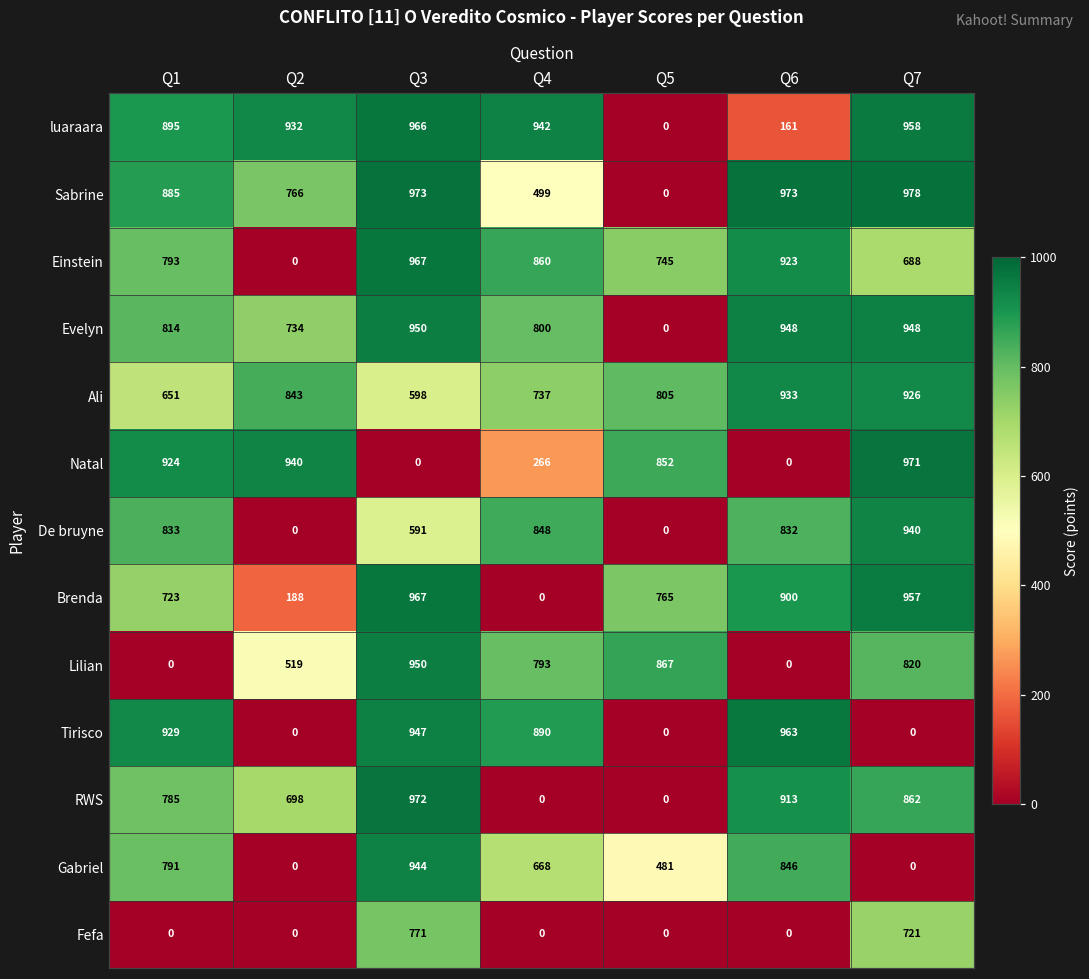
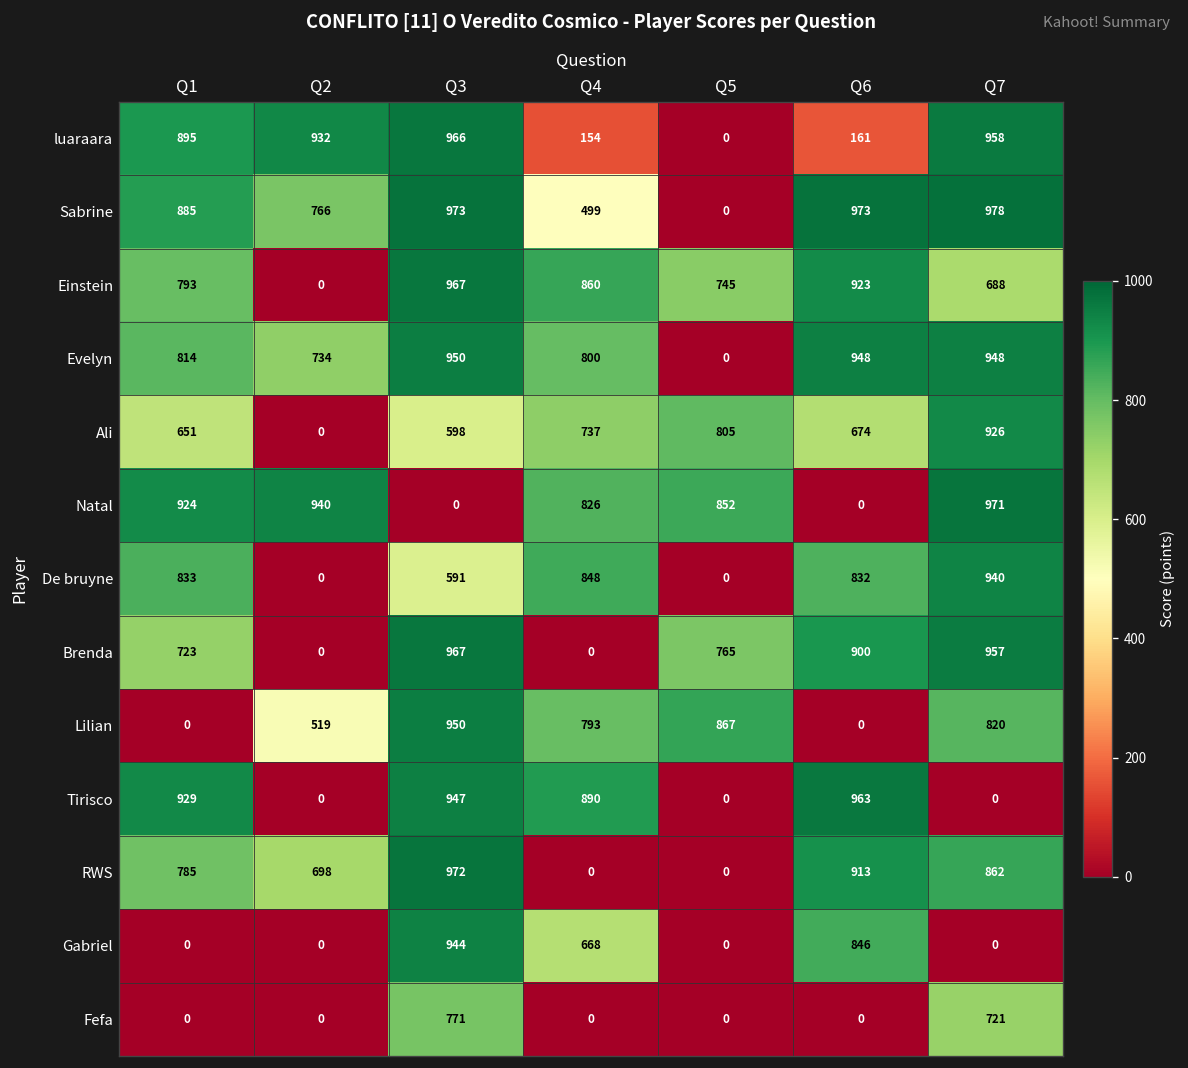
  {
    "luaraara": {
      "Q1": 895,
      "Q2": 932,
      "Q3": 966,
-     "Q4": 942,
+     "Q4": 154,
      "Q5": 0,
      "Q6": 161,
      "Q7": 958
    },
    "Sabrine": {
      "Q1": 885,
      "Q2": 766,
      "Q3": 973,
      "Q4": 499,
      "Q5": 0,
      "Q6": 973,
      "Q7": 978
    },
    "Einstein": {
      "Q1": 793,
      "Q2": 0,
      "Q3": 967,
      "Q4": 860,
      "Q5": 745,
      "Q6": 923,
      "Q7": 688
    },
    "Evelyn": {
      "Q1": 814,
      "Q2": 734,
      "Q3": 950,
      "Q4": 800,
      "Q5": 0,
      "Q6": 948,
      "Q7": 948
    },
    "Ali": {
      "Q1": 651,
-     "Q2": 843,
+     "Q2": 0,
      "Q3": 598,
      "Q4": 737,
      "Q5": 805,
-     "Q6": 933,
+     "Q6": 674,
      "Q7": 926
    },
    "Natal": {
      "Q1": 924,
      "Q2": 940,
      "Q3": 0,
-     "Q4": 266,
+     "Q4": 826,
      "Q5": 852,
      "Q6": 0,
      "Q7": 971
    },
    "De bruyne": {
      "Q1": 833,
      "Q2": 0,
      "Q3": 591,
      "Q4": 848,
      "Q5": 0,
      "Q6": 832,
      "Q7": 940
    },
    "Brenda": {
      "Q1": 723,
-     "Q2": 188,
+     "Q2": 0,
      "Q3": 967,
      "Q4": 0,
      "Q5": 765,
      "Q6": 900,
      "Q7": 957
    },
    "Lilian": {
      "Q1": 0,
      "Q2": 519,
      "Q3": 950,
      "Q4": 793,
      "Q5": 867,
      "Q6": 0,
      "Q7": 820
    },
    "Tirisco": {
      "Q1": 929,
      "Q2": 0,
      "Q3": 947,
      "Q4": 890,
      "Q5": 0,
      "Q6": 963,
      "Q7": 0
    },
    "RWS": {
      "Q1": 785,
      "Q2": 698,
      "Q3": 972,
      "Q4": 0,
      "Q5": 0,
      "Q6": 913,
      "Q7": 862
    },
    "Gabriel": {
-     "Q1": 791,
+     "Q1": 0,
      "Q2": 0,
      "Q3": 944,
      "Q4": 668,
-     "Q5": 481,
+     "Q5": 0,
      "Q6": 846,
      "Q7": 0
    },
    "Fefa": {
      "Q1": 0,
      "Q2": 0,
      "Q3": 771,
      "Q4": 0,
      "Q5": 0,
      "Q6": 0,
      "Q7": 721
    }
  }
